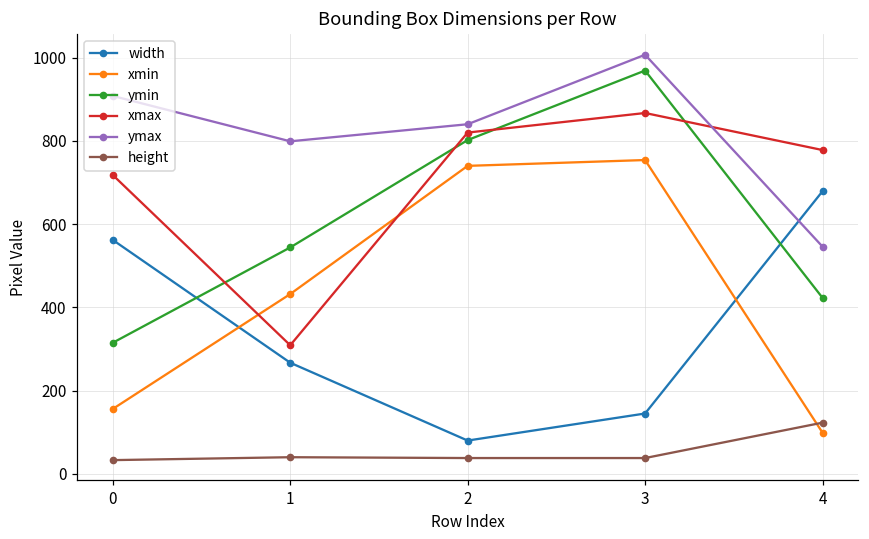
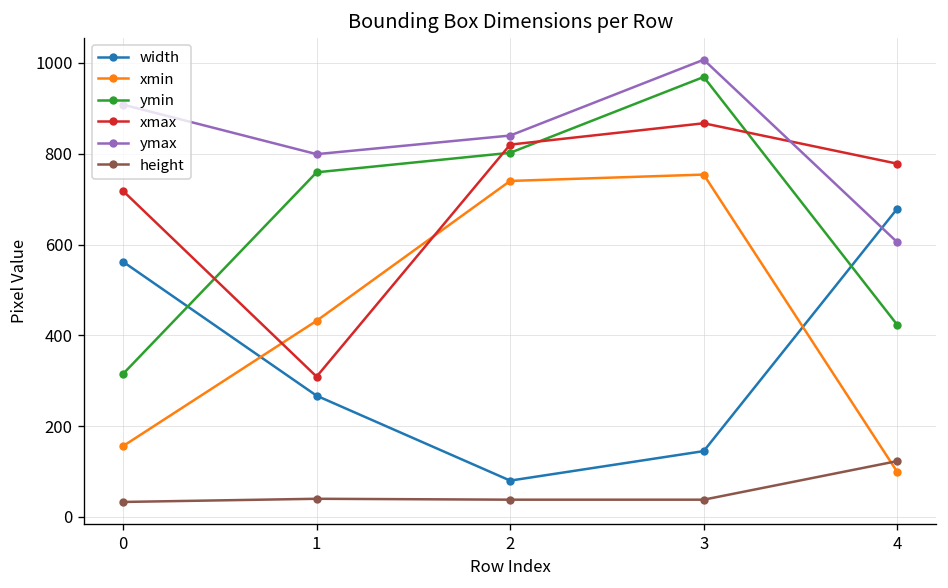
  {
    "width": {
      "0": 560,
      "1": 270,
      "2": 80,
      "3": 150,
      "4": 680
    },
    "xmin": {
      "0": 160,
      "1": 430,
      "2": 740,
      "3": 750,
      "4": 100
    },
    "ymin": {
      "0": 320,
-     "1": 540,
+     "1": 760,
      "2": 800,
      "3": 970,
      "4": 420
    },
    "xmax": {
      "0": 720,
      "1": 310,
      "2": 820,
      "3": 870,
      "4": 780
    },
    "ymax": {
      "1": 800,
      "2": 840,
      "3": 1010,
-     "4": 550
+     "4": 610
    },
    "height": {
      "0": 30,
      "1": 40,
      "2": 40,
      "3": 40,
      "4": 120
    }
  }
